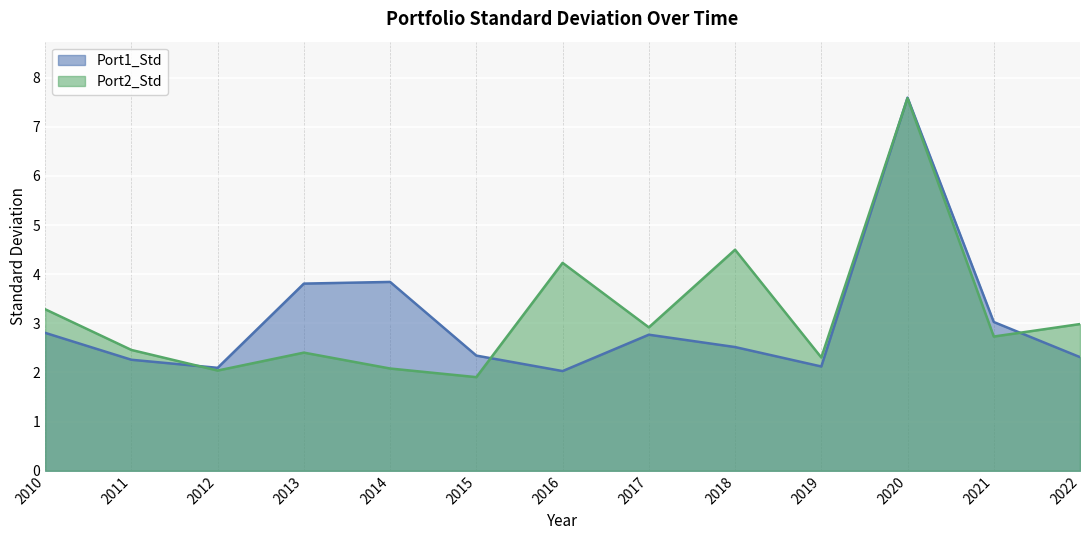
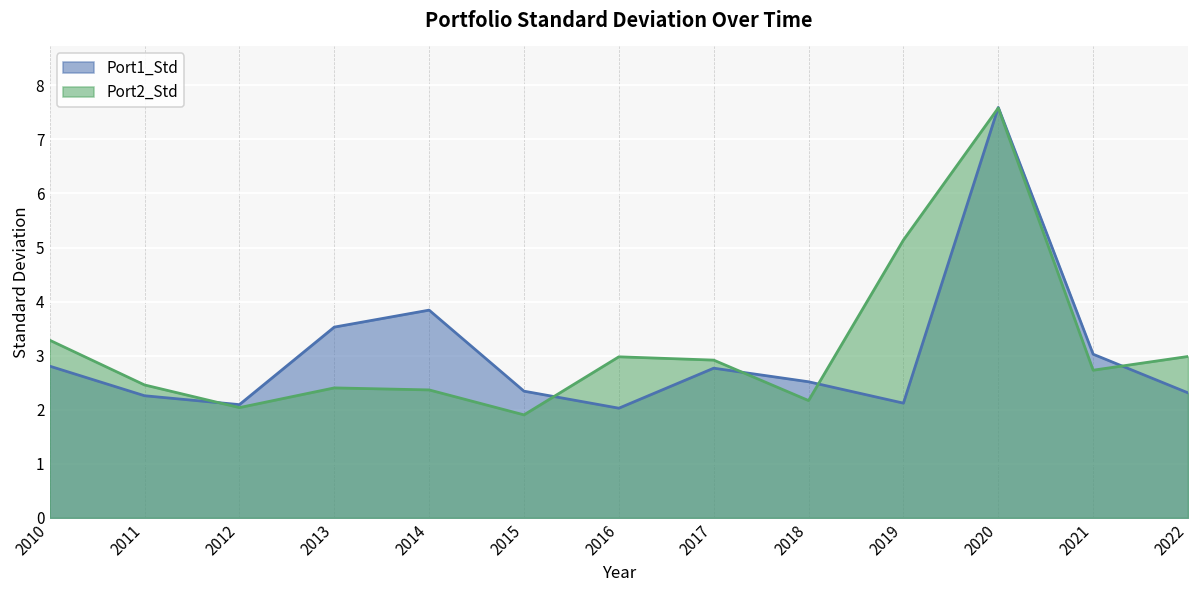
  {
    "Port1_Std": {
      "2010": 2.8,
      "2011": 2.3,
      "2012": 2.1,
-     "2013": 3.8,
+     "2013": 3.5,
      "2014": 3.8,
      "2015": 2.3,
      "2016": 2.0,
      "2017": 2.8,
      "2018": 2.5,
      "2019": 2.1,
      "2021": 3.0,
      "2022": 2.3
    },
    "Port2_Std": {
      "2010": 3.3,
      "2011": 2.5,
      "2012": 2.0,
      "2013": 2.4,
-     "2014": 2.1,
+     "2014": 2.4,
      "2015": 1.9,
-     "2016": 4.2,
+     "2016": 3.0,
      "2017": 2.9,
-     "2018": 4.5,
-     "2019": 2.3,
+     "2018": 2.2,
+     "2019": 5.1,
      "2021": 2.7,
      "2022": 3.0
    }
  }
